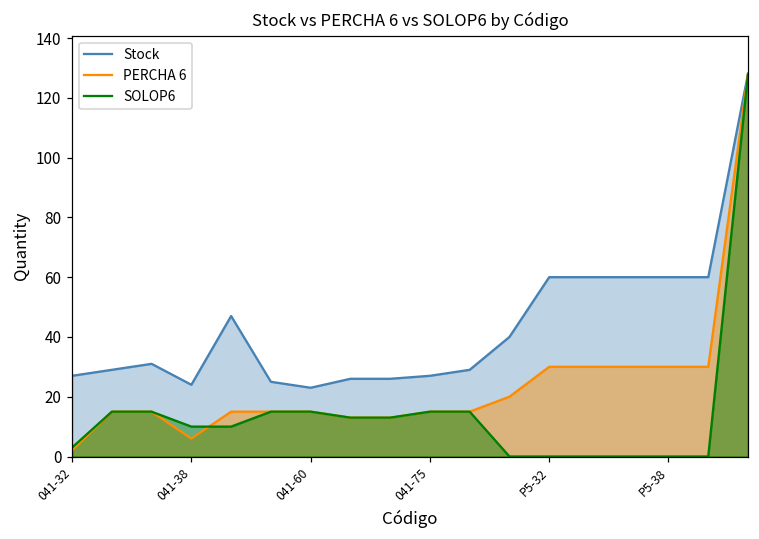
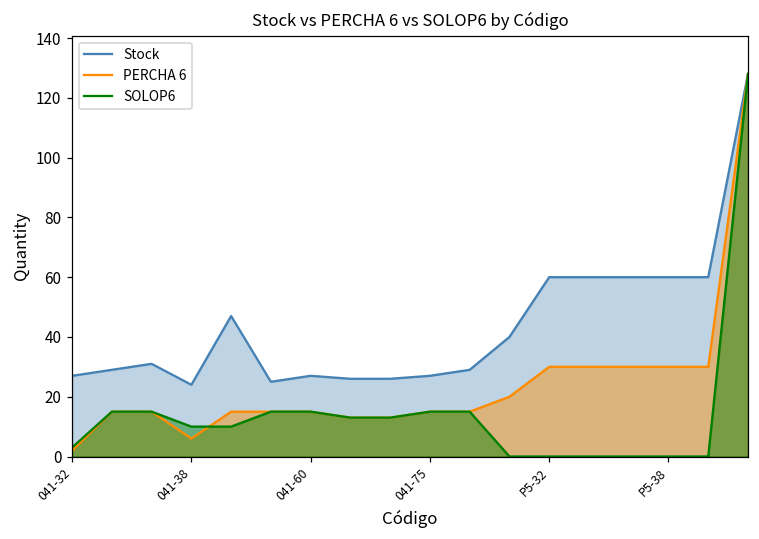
  {
    "Stock": {
      "041-32": 27,
      "041-38": 24,
-     "041-60": 23,
+     "041-60": 27,
      "041-75": 27,
      "P5-32": 60,
      "P5-38": 60
    },
    "PERCHA 6": {
      "041-32": 2,
      "041-38": 6,
      "P5-32": 30,
      "P5-38": 30
    },
    "SOLOP6": {
      "041-32": 3,
      "041-38": 10,
      "P5-32": 0,
      "P5-38": 0
    }
  }
